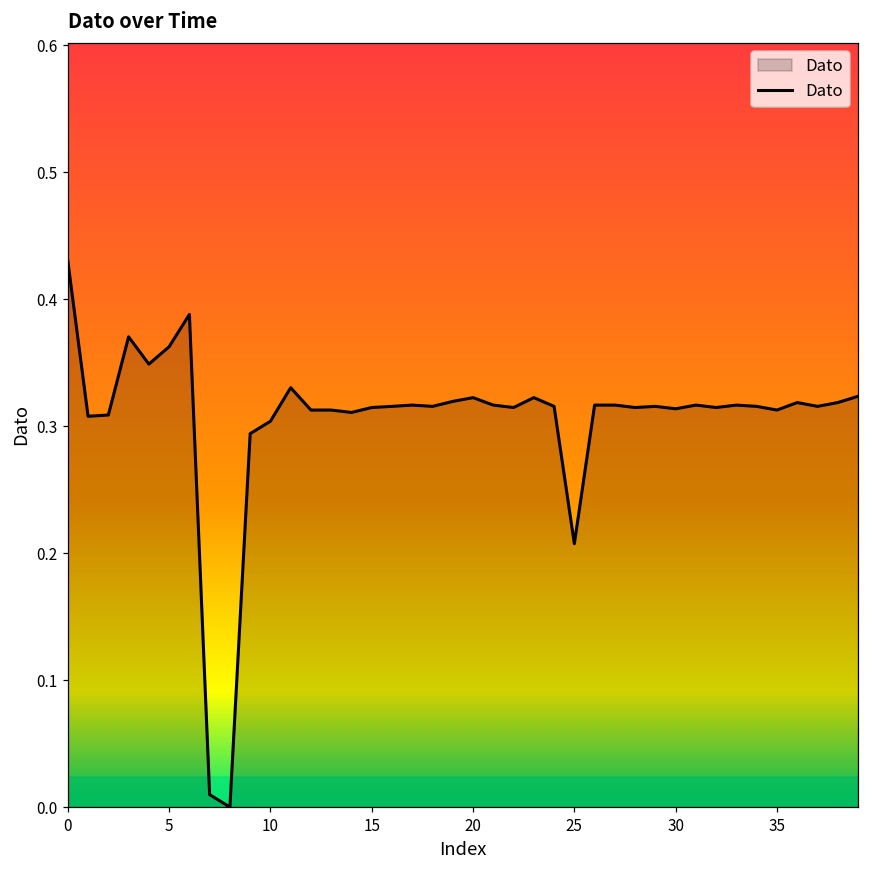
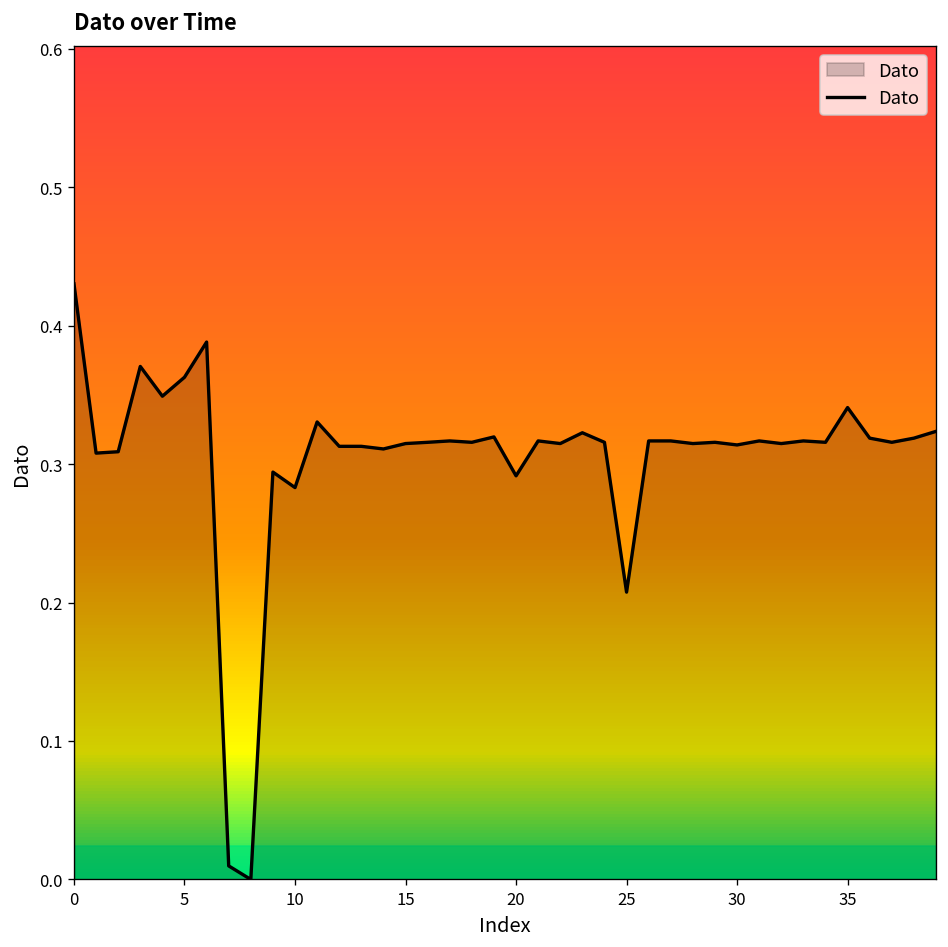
  {
    "0": 0.430,
    "5": 0.363,
-   "10": 0.304,
+   "10": 0.283,
    "15": 0.315,
-   "20": 0.323,
+   "20": 0.292,
    "25": 0.208,
    "30": 0.314,
-   "35": 0.313
+   "35": 0.341
  }
